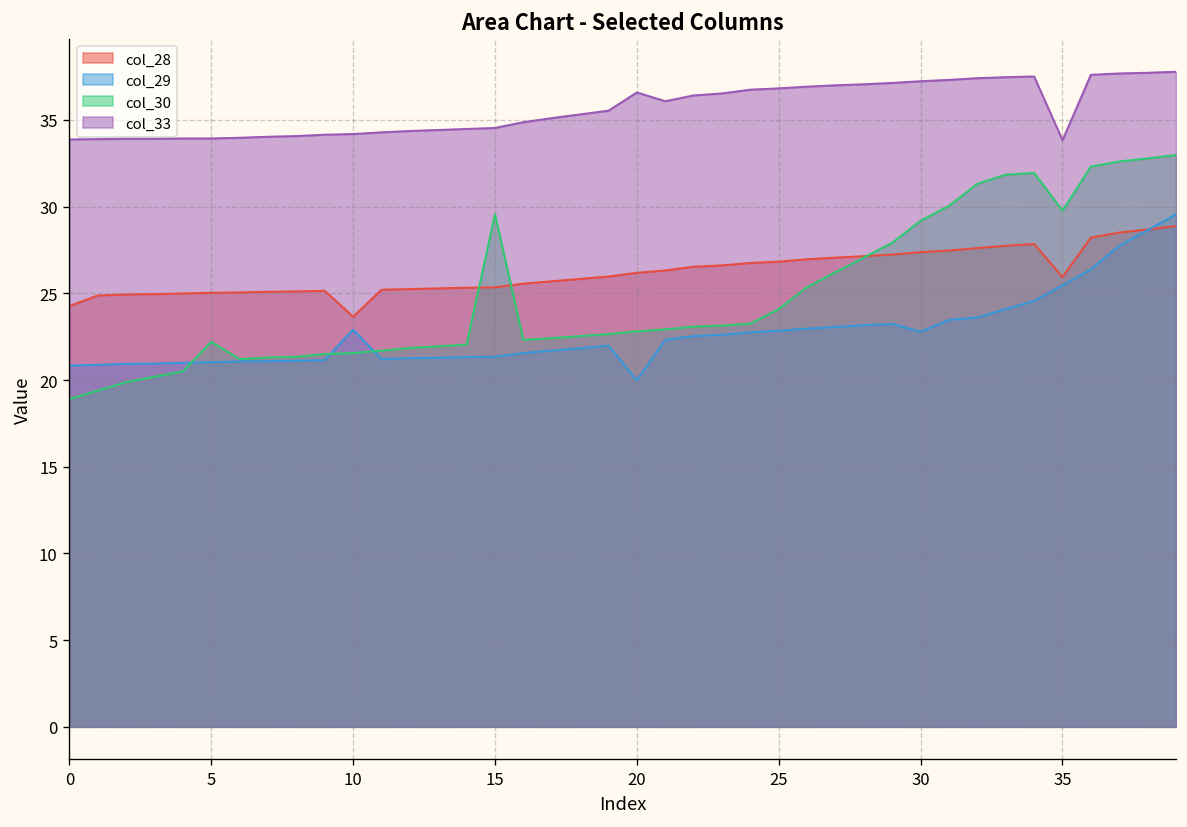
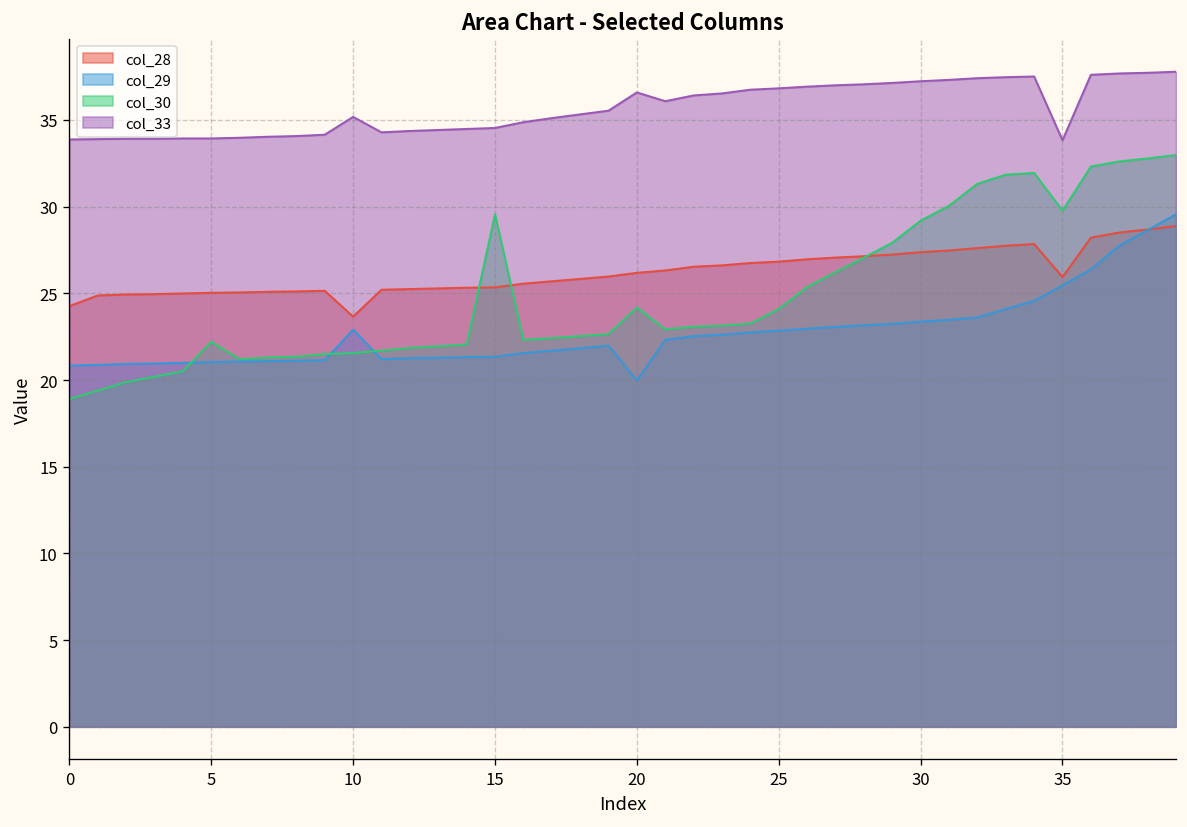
  {
    "col_28": {
      "0": 24.3,
      "5": 25.0,
      "10": 23.7,
      "15": 25.3,
      "20": 26.2,
      "25": 26.8,
      "30": 27.4,
      "35": 25.9
    },
    "col_29": {
      "0": 20.8,
      "5": 21.0,
      "10": 22.9,
      "15": 21.3,
      "20": 20.0,
      "25": 22.8,
-     "30": 22.8,
+     "30": 23.4,
      "35": 25.5
    },
    "col_30": {
      "0": 18.9,
      "5": 22.2,
      "10": 21.6,
      "15": 29.6,
-     "20": 22.8,
+     "20": 24.2,
      "25": 24.1,
      "30": 29.2,
      "35": 29.8
    },
    "col_33": {
      "0": 33.9,
      "5": 33.9,
-     "10": 34.2,
+     "10": 35.2,
      "15": 34.5,
      "20": 36.6,
      "25": 36.8,
      "30": 37.2,
      "35": 33.8
    }
  }
